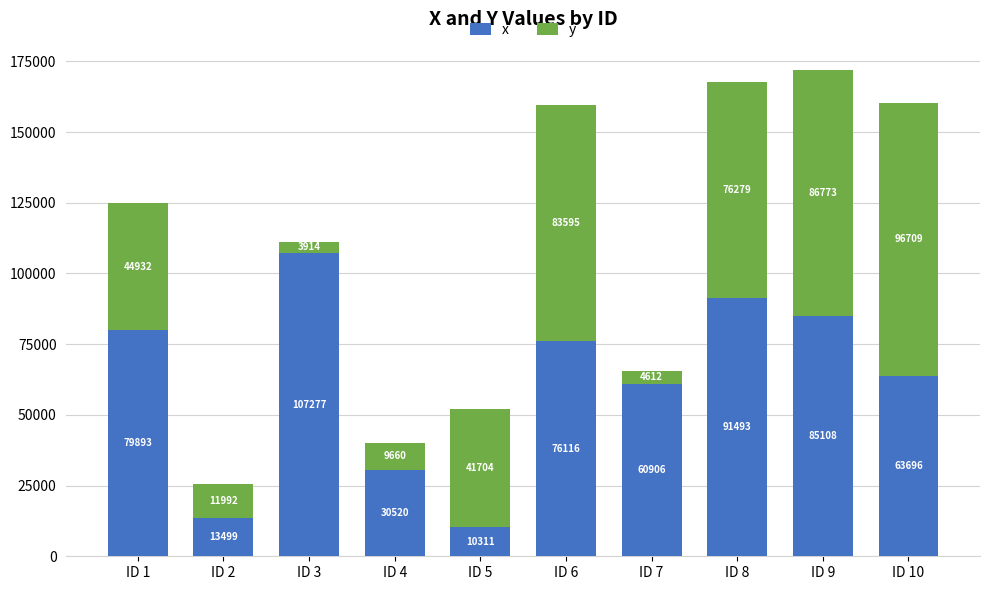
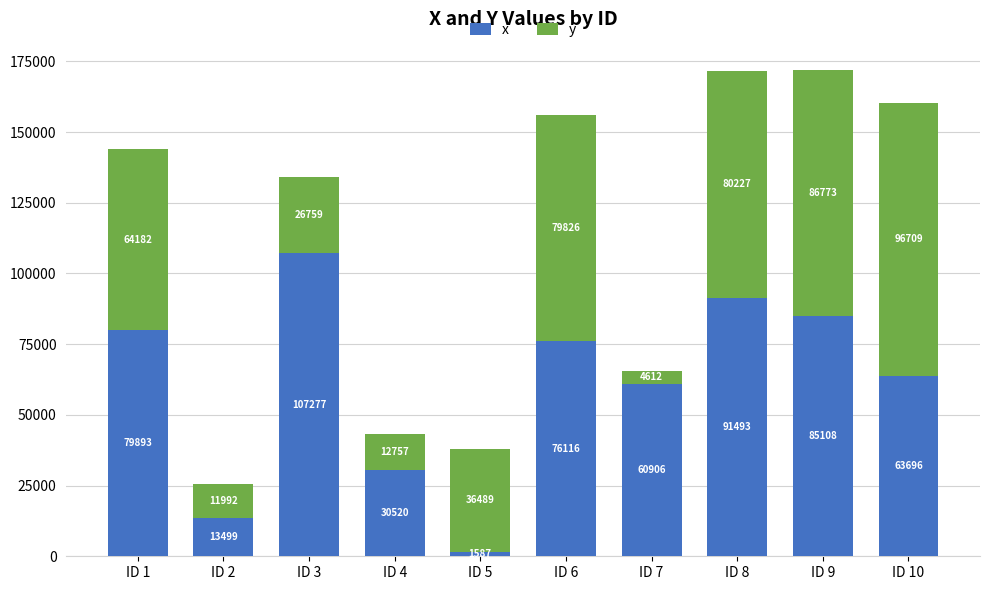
  {
    "x": {
      "ID 1": 79893,
      "ID 2": 13499,
      "ID 3": 107277,
      "ID 4": 30520,
-     "ID 5": 10311,
+     "ID 5": 1587,
      "ID 6": 76116,
      "ID 7": 60906,
      "ID 8": 91493,
      "ID 9": 85108,
      "ID 10": 63696
    },
    "y": {
-     "ID 1": 44932,
+     "ID 1": 64182,
      "ID 2": 11992,
-     "ID 3": 3914,
-     "ID 4": 9660,
-     "ID 5": 41704,
-     "ID 6": 83595,
+     "ID 3": 26759,
+     "ID 4": 12757,
+     "ID 5": 36489,
+     "ID 6": 79826,
      "ID 7": 4612,
-     "ID 8": 76279,
+     "ID 8": 80227,
      "ID 9": 86773,
      "ID 10": 96709
    }
  }
